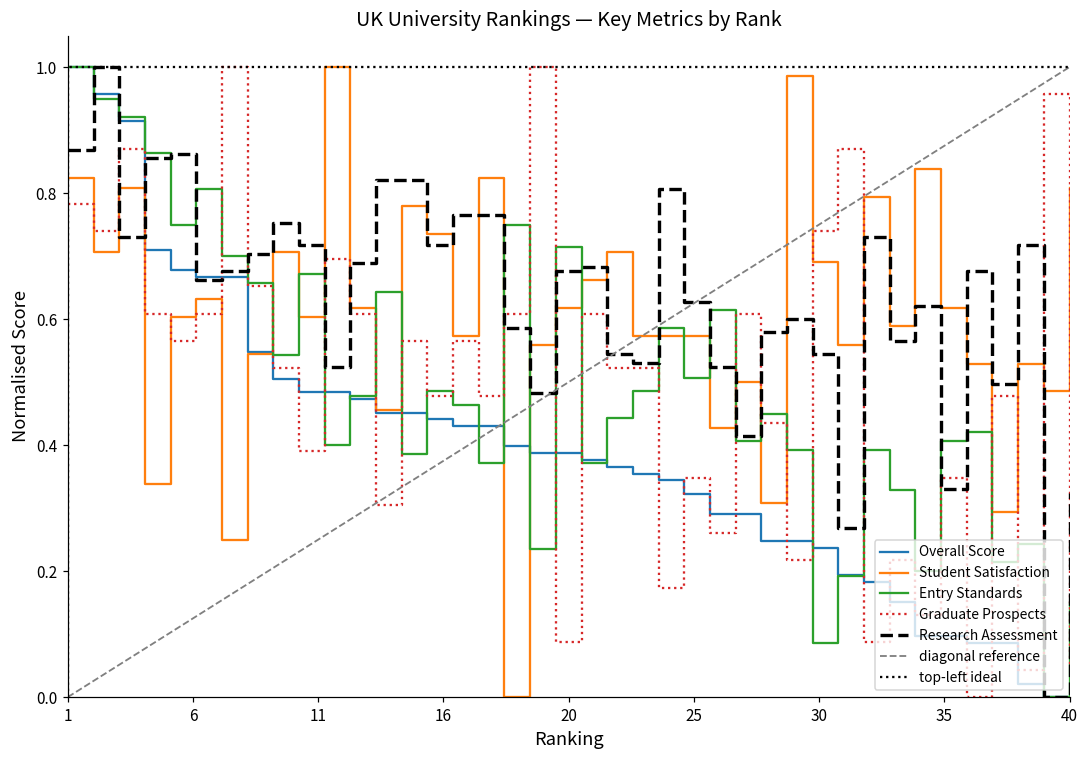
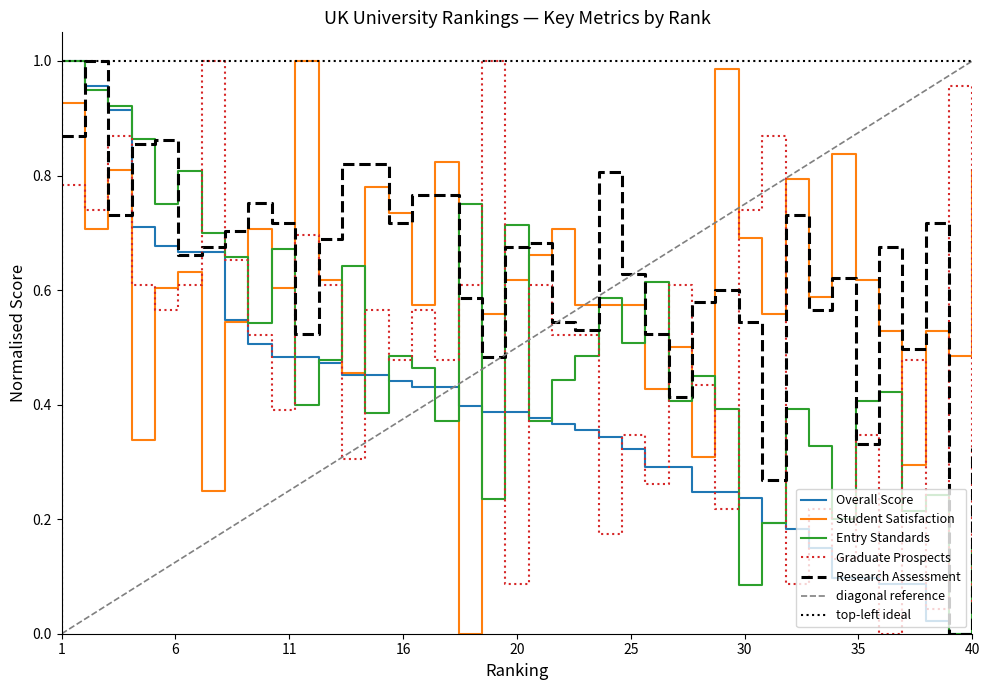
  {
    "Overall Score": {
      "40": 0.00
    },
    "Student Satisfaction": {
-     "1": 0.82,
+     "1": 0.93,
      "40": 0.81
    },
    "Entry Standards": {
      "40": 0.15
    },
    "Graduate Prospects": {
      "1": 0.78,
      "40": 0.05
    }
  }
